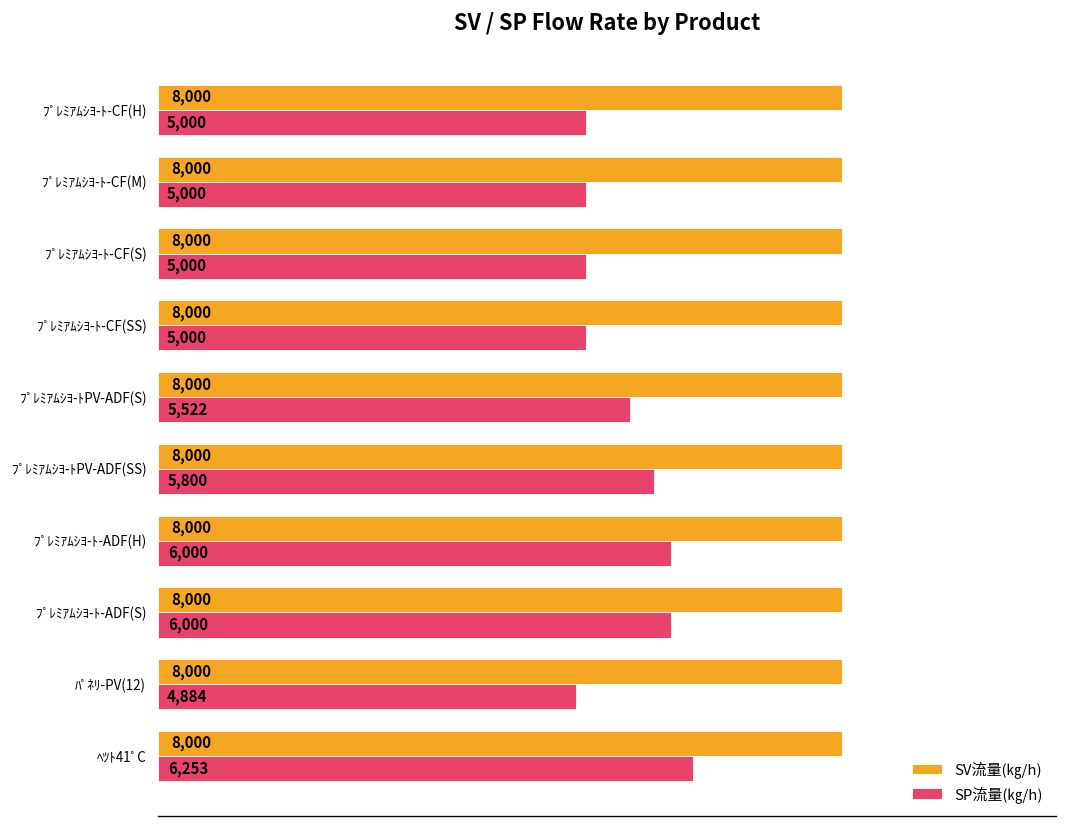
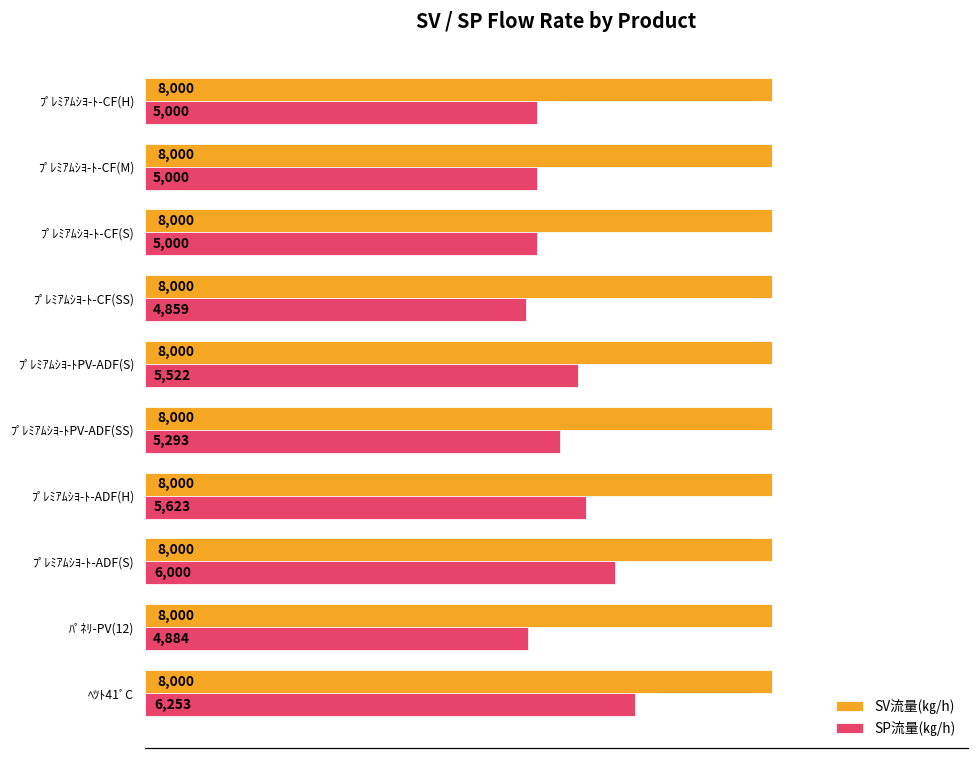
  {
    "SV流量(㎏/h)": {
      "ﾌﾟﾚﾐｱﾑｼﾖ-ﾄ-CF(H)": "8,000",
      "ﾌﾟﾚﾐｱﾑｼﾖ-ﾄ-CF(M)": "8,000",
      "ﾌﾟﾚﾐｱﾑｼﾖ-ﾄ-CF(S)": "8,000",
      "ﾌﾟﾚﾐｱﾑｼﾖ-ﾄ-CF(SS)": "8,000",
      "ﾌﾟﾚﾐｱﾑｼﾖ-ﾄPV-ADF(S)": "8,000",
      "ﾌﾟﾚﾐｱﾑｼﾖ-ﾄPV-ADF(SS)": "8,000",
      "ﾌﾟﾚﾐｱﾑｼﾖ-ﾄ-ADF(H)": "8,000",
      "ﾌﾟﾚﾐｱﾑｼﾖ-ﾄ-ADF(S)": "8,000",
      "ﾊﾟﾈﾘ-PV(12)": "8,000",
      "ﾍﾂﾄ41ﾟC": "8,000"
    },
    "SP流量(㎏/h)": {
      "ﾌﾟﾚﾐｱﾑｼﾖ-ﾄ-CF(H)": "5,000",
      "ﾌﾟﾚﾐｱﾑｼﾖ-ﾄ-CF(M)": "5,000",
      "ﾌﾟﾚﾐｱﾑｼﾖ-ﾄ-CF(S)": "5,000",
-     "ﾌﾟﾚﾐｱﾑｼﾖ-ﾄ-CF(SS)": "5,000",
+     "ﾌﾟﾚﾐｱﾑｼﾖ-ﾄ-CF(SS)": "4,859",
      "ﾌﾟﾚﾐｱﾑｼﾖ-ﾄPV-ADF(S)": "5,522",
-     "ﾌﾟﾚﾐｱﾑｼﾖ-ﾄPV-ADF(SS)": "5,800",
-     "ﾌﾟﾚﾐｱﾑｼﾖ-ﾄ-ADF(H)": "6,000",
+     "ﾌﾟﾚﾐｱﾑｼﾖ-ﾄPV-ADF(SS)": "5,293",
+     "ﾌﾟﾚﾐｱﾑｼﾖ-ﾄ-ADF(H)": "5,623",
      "ﾌﾟﾚﾐｱﾑｼﾖ-ﾄ-ADF(S)": "6,000",
      "ﾊﾟﾈﾘ-PV(12)": "4,884",
      "ﾍﾂﾄ41ﾟC": "6,253"
    }
  }
